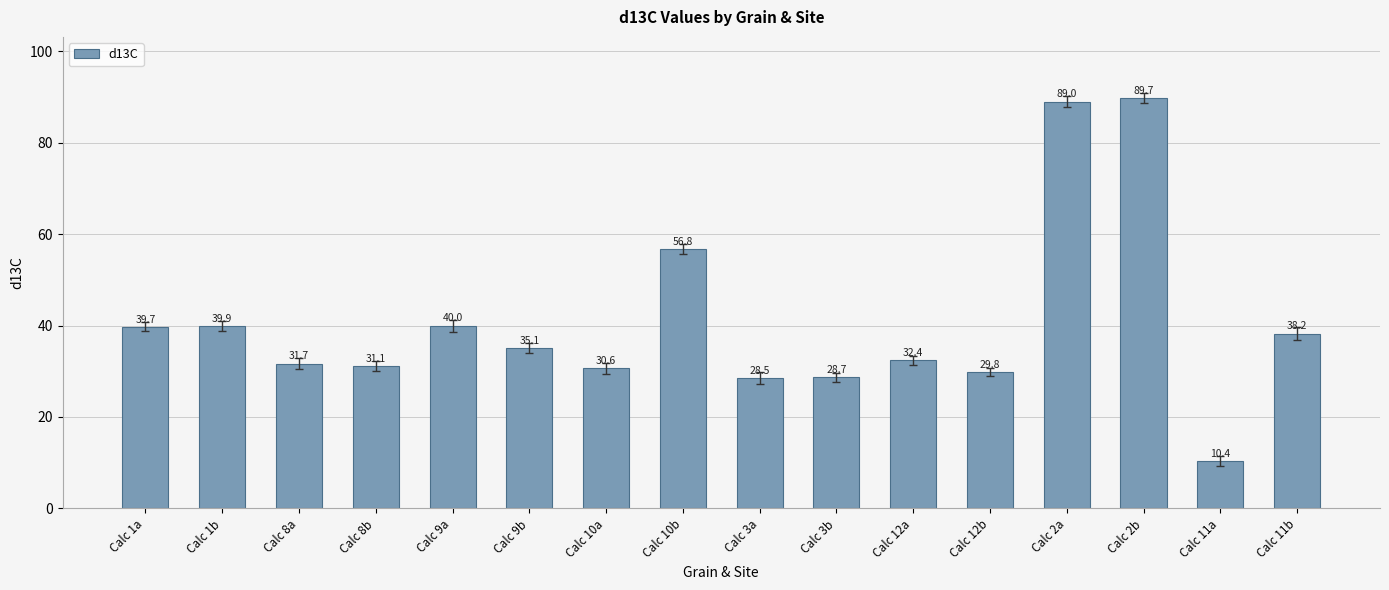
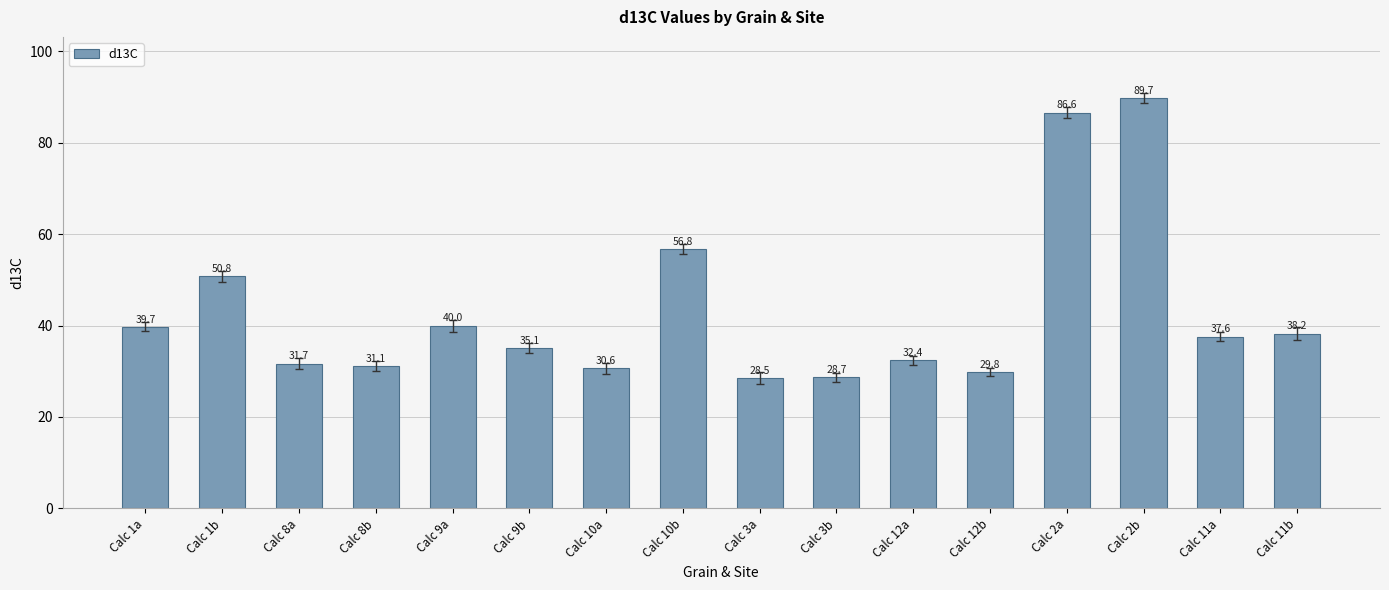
  {
    "d13C": {
-     "Calc 1b": 39.9,
-     "Calc 2a": 89.0,
-     "Calc 11a": 10.4
+     "Calc 1b": 50.8,
+     "Calc 2a": 86.6,
+     "Calc 11a": 37.6
    }
  }
